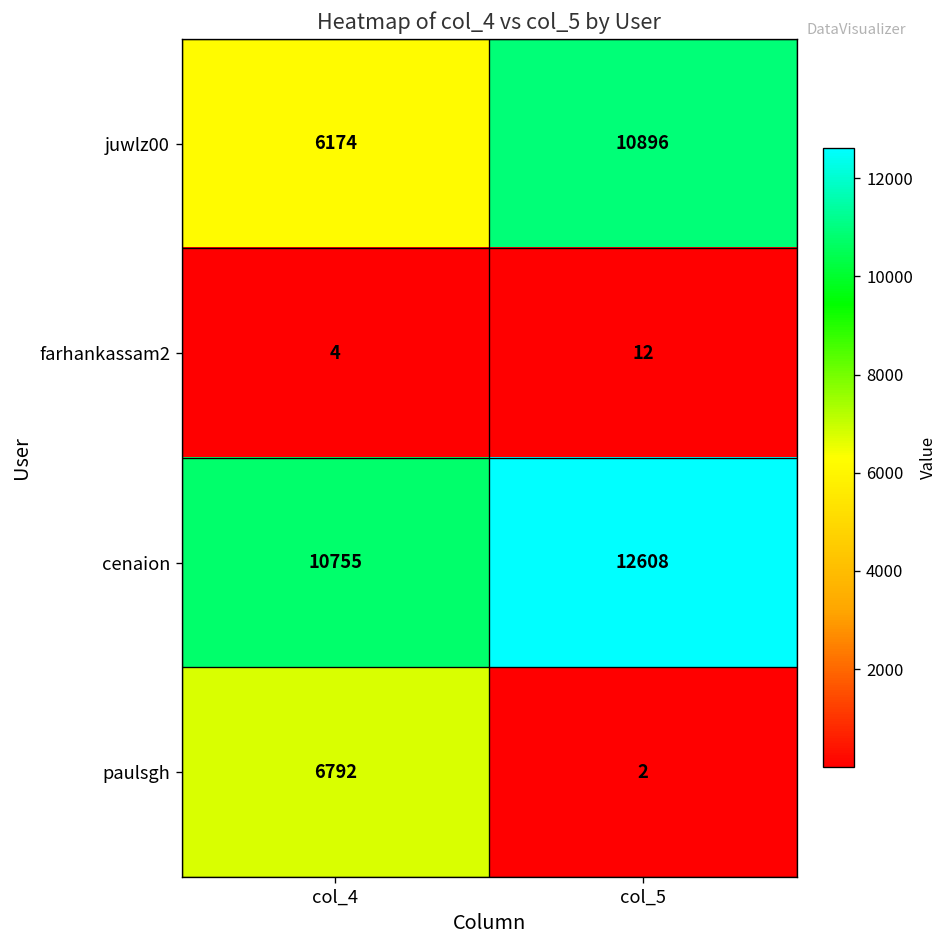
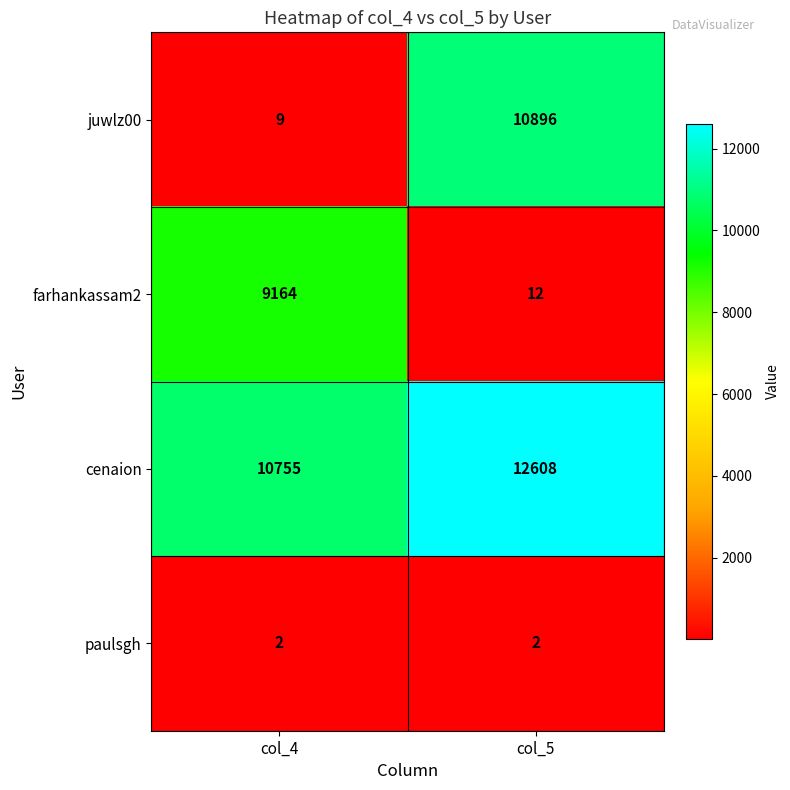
  {
    "juwlz00": {
-     "col_4": 6174,
+     "col_4": 9,
      "col_5": 10896
    },
    "farhankassam2": {
-     "col_4": 4,
+     "col_4": 9164,
      "col_5": 12
    },
    "cenaion": {
      "col_4": 10755,
      "col_5": 12608
    },
    "paulsgh": {
-     "col_4": 6792,
+     "col_4": 2,
      "col_5": 2
    }
  }
